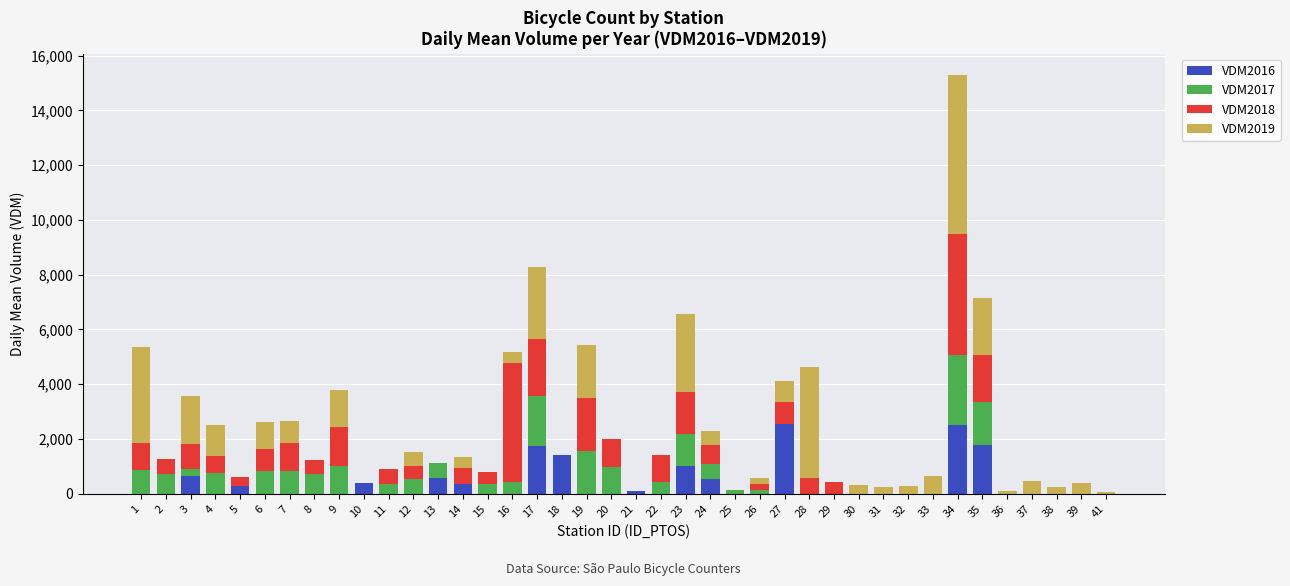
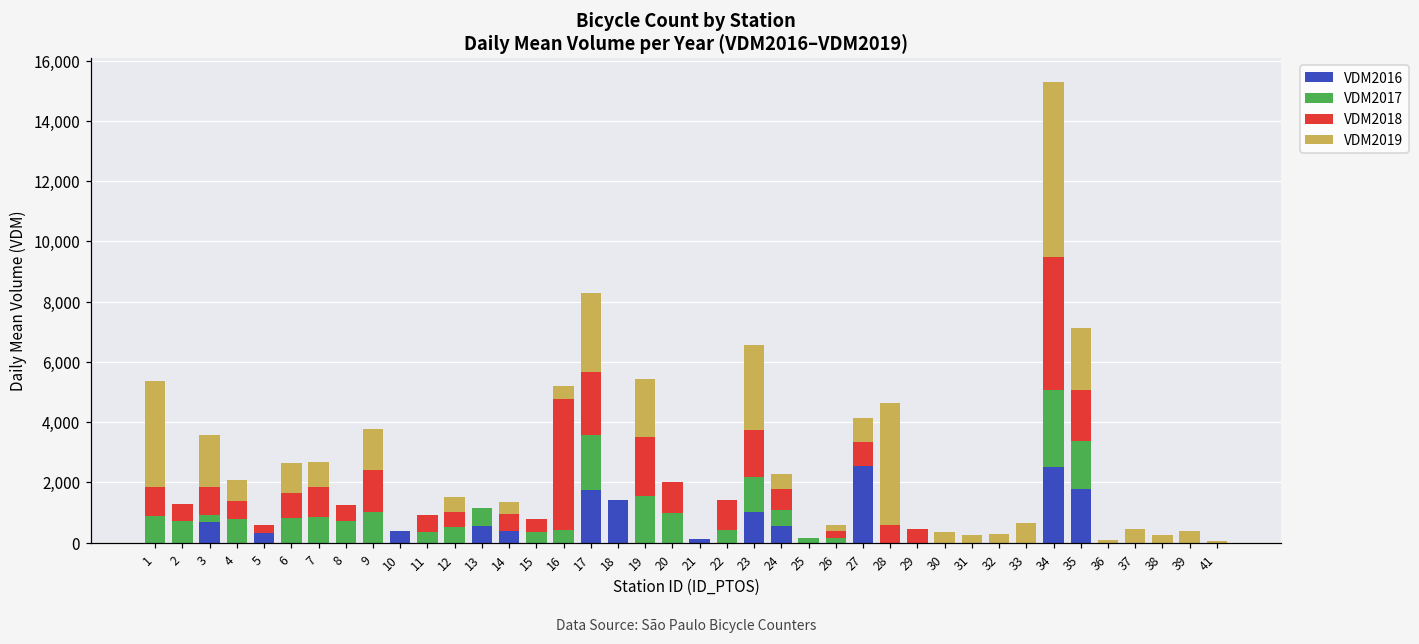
  {
    "VDM2016": {
      "1": "0",
      "2": "0",
      "3": "700",
      "4": "0",
      "5": "300",
      "6": "0",
      "7": "0",
      "8": "0",
      "9": "0",
      "10": "400",
      "11": "0",
      "12": "0",
      "13": "600",
      "14": "400",
      "15": "0",
      "16": "0",
      "17": "1,700",
      "18": "1,400",
      "19": "0",
      "20": "0",
      "21": "100",
      "22": "0",
      "23": "1,000",
      "24": "500",
      "25": "0",
      "26": "0",
      "27": "2,500",
      "28": "0",
      "29": "0",
      "30": "0",
      "31": "0",
      "32": "0",
      "33": "0",
      "34": "2,500",
      "35": "1,800",
      "36": "0",
      "37": "0",
      "38": "0",
      "39": "0",
      "41": "0"
    },
    "VDM2017": {
      "1": "900",
      "2": "700",
      "3": "300",
      "4": "800",
      "5": "0",
      "6": "800",
      "7": "800",
      "8": "700",
      "9": "1,000",
      "10": "0",
      "11": "400",
      "12": "500",
      "13": "600",
      "14": "0",
      "15": "400",
      "16": "400",
      "17": "1,800",
      "18": "0",
      "19": "1,500",
      "20": "1,000",
      "21": "0",
      "22": "400",
      "23": "1,200",
      "24": "500",
      "25": "200",
      "26": "200",
      "27": "0",
      "28": "0",
      "29": "0",
      "30": "0",
      "31": "0",
      "32": "0",
      "33": "0",
      "34": "2,600",
      "35": "1,600",
      "36": "0",
      "37": "0",
      "38": "0",
      "39": "0",
      "41": "0"
    },
    "VDM2018": {
      "1": "1,000",
      "2": "500",
      "3": "900",
      "4": "600",
      "5": "300",
      "6": "800",
      "7": "1,000",
      "8": "500",
      "9": "1,400",
      "10": "0",
      "11": "600",
      "12": "500",
      "13": "0",
      "14": "600",
      "15": "400",
      "16": "4,400",
      "17": "2,100",
      "18": "0",
      "19": "2,000",
      "20": "1,000",
      "21": "0",
      "22": "1,000",
      "23": "1,600",
      "24": "700",
      "25": "0",
      "26": "200",
      "27": "800",
      "28": "600",
      "29": "400",
      "30": "0",
      "31": "0",
      "32": "0",
      "33": "0",
      "34": "4,400",
      "35": "1,700",
      "36": "0",
      "37": "0",
      "38": "0",
      "39": "0",
      "41": "0"
    },
    "VDM2019": {
      "1": "3,500",
      "2": "0",
      "3": "1,700",
-     "4": "1,100",
+     "4": "700",
      "5": "0",
      "6": "1,000",
      "7": "800",
      "8": "0",
      "9": "1,400",
      "10": "0",
      "11": "0",
      "12": "500",
      "13": "0",
      "14": "400",
      "15": "0",
      "16": "400",
      "17": "2,600",
      "18": "0",
      "19": "1,900",
      "20": "0",
      "21": "0",
      "22": "0",
      "23": "2,800",
      "24": "500",
      "25": "0",
      "26": "200",
      "27": "800",
      "28": "4,000",
      "29": "0",
      "30": "300",
      "31": "200",
      "32": "300",
      "33": "600",
      "34": "5,800",
      "35": "2,100",
      "36": "100",
      "37": "500",
      "38": "200",
      "39": "400"
    }
  }
